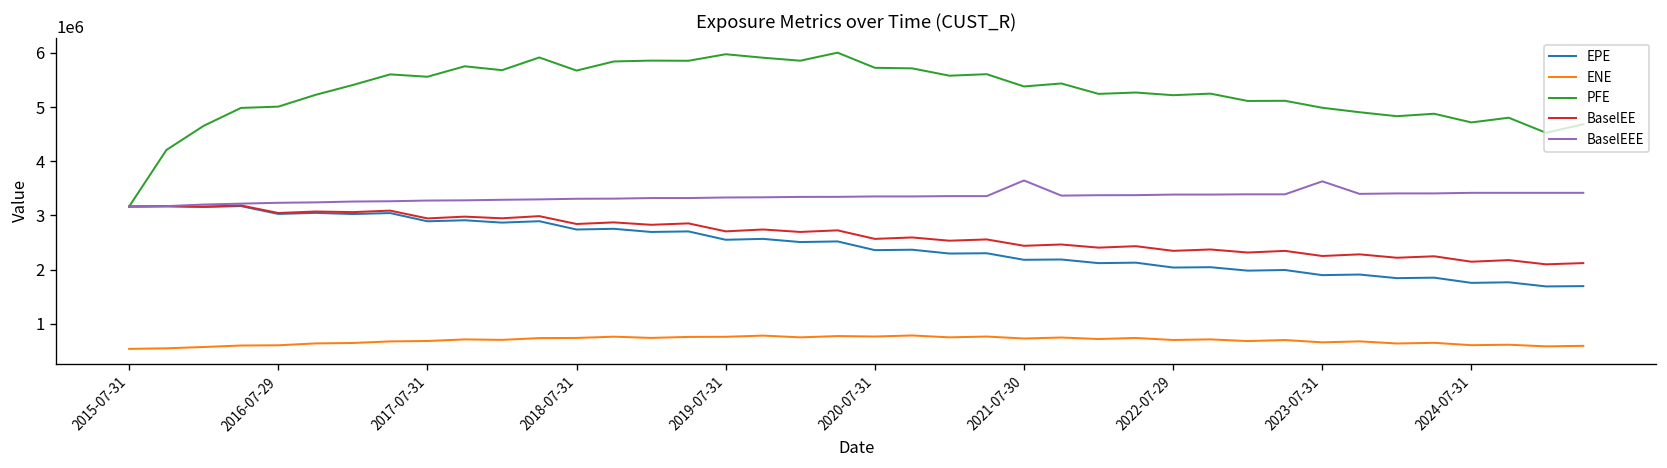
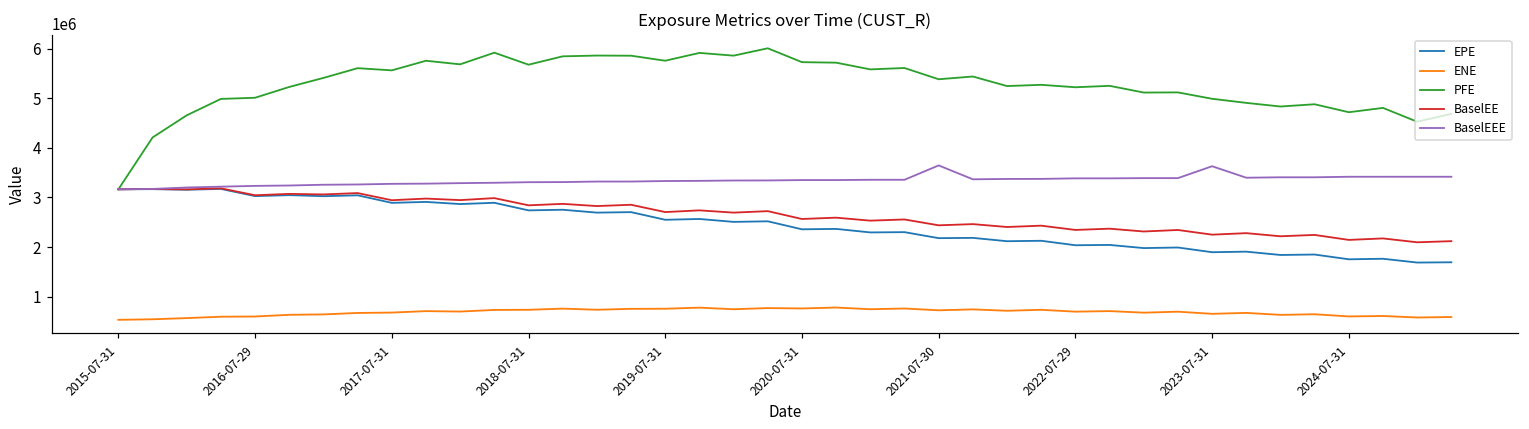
  {
    "EPE": {
      "2018-07-31": 2700000,
      "2019-07-31": 2600000,
      "2020-07-31": 2400000,
      "2021-07-30": 2200000,
      "2022-07-29": 2000000,
      "2023-07-31": 1900000,
      "2024-07-31": 1800000
    },
    "ENE": {
      "2015-07-31": 500000,
      "2016-07-29": 600000,
      "2017-07-31": 700000,
      "2018-07-31": 700000,
      "2019-07-31": 800000,
      "2020-07-31": 800000,
      "2021-07-30": 700000,
      "2022-07-29": 700000,
      "2023-07-31": 700000,
      "2024-07-31": 600000
    },
    "PFE": {
      "2016-07-29": 5000000,
      "2017-07-31": 5600000,
      "2018-07-31": 5700000,
-     "2019-07-31": 6000000,
+     "2019-07-31": 5800000,
      "2020-07-31": 5700000,
      "2021-07-30": 5400000,
      "2022-07-29": 5200000,
      "2023-07-31": 5000000,
      "2024-07-31": 4700000
    },
    "BaselEE": {
      "2018-07-31": 2800000,
      "2019-07-31": 2700000,
      "2020-07-31": 2600000,
      "2021-07-30": 2400000,
      "2022-07-29": 2300000,
      "2023-07-31": 2300000,
      "2024-07-31": 2100000
    },
    "BaselEEE": {
      "2016-07-29": 3200000,
      "2017-07-31": 3300000,
      "2018-07-31": 3300000,
      "2019-07-31": 3300000,
      "2020-07-31": 3400000,
      "2021-07-30": 3600000,
      "2022-07-29": 3400000,
      "2023-07-31": 3600000,
      "2024-07-31": 3400000
    }
  }
